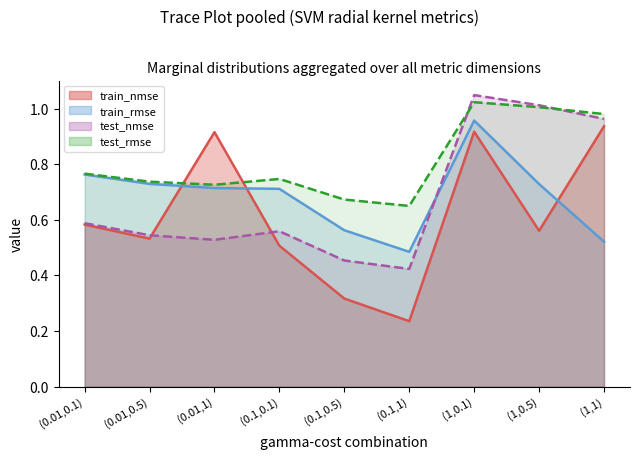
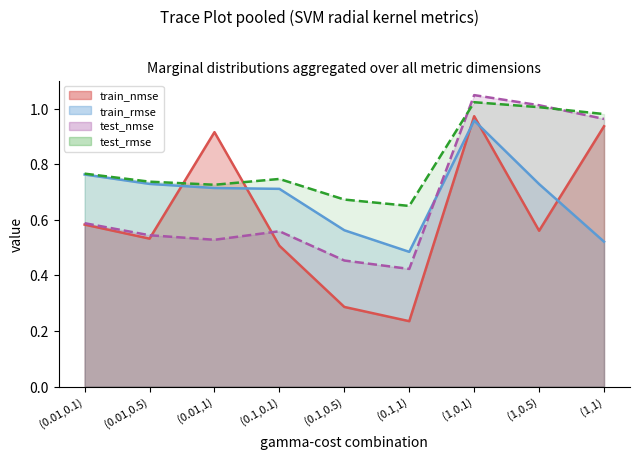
  {
    "train_nmse": {
      "(0.01,0.5)": 0.53,
      "(0.01,1)": 0.92,
      "(0.1,0.1)": 0.51,
-     "(0.1,0.5)": 0.32,
+     "(0.1,0.5)": 0.29,
      "(0.1,1)": 0.24,
-     "(1,0.1)": 0.92,
+     "(1,0.1)": 0.97,
      "(1,0.5)": 0.56,
      "(1,1)": 0.94
    }
  }
